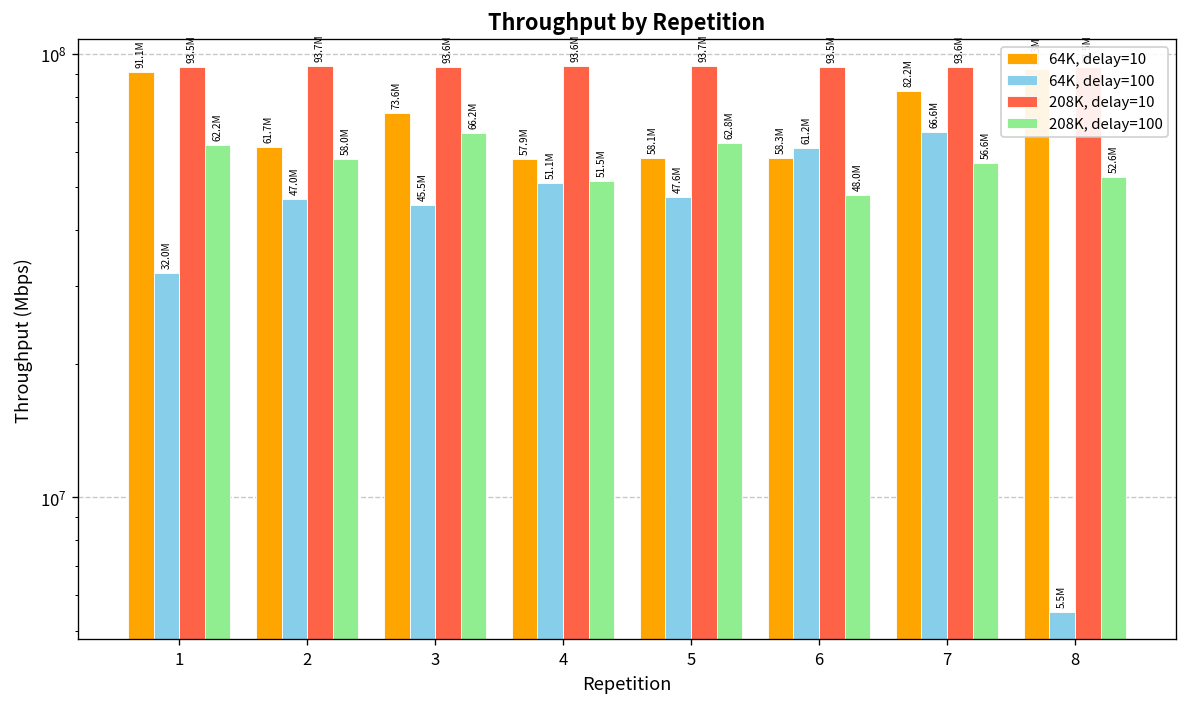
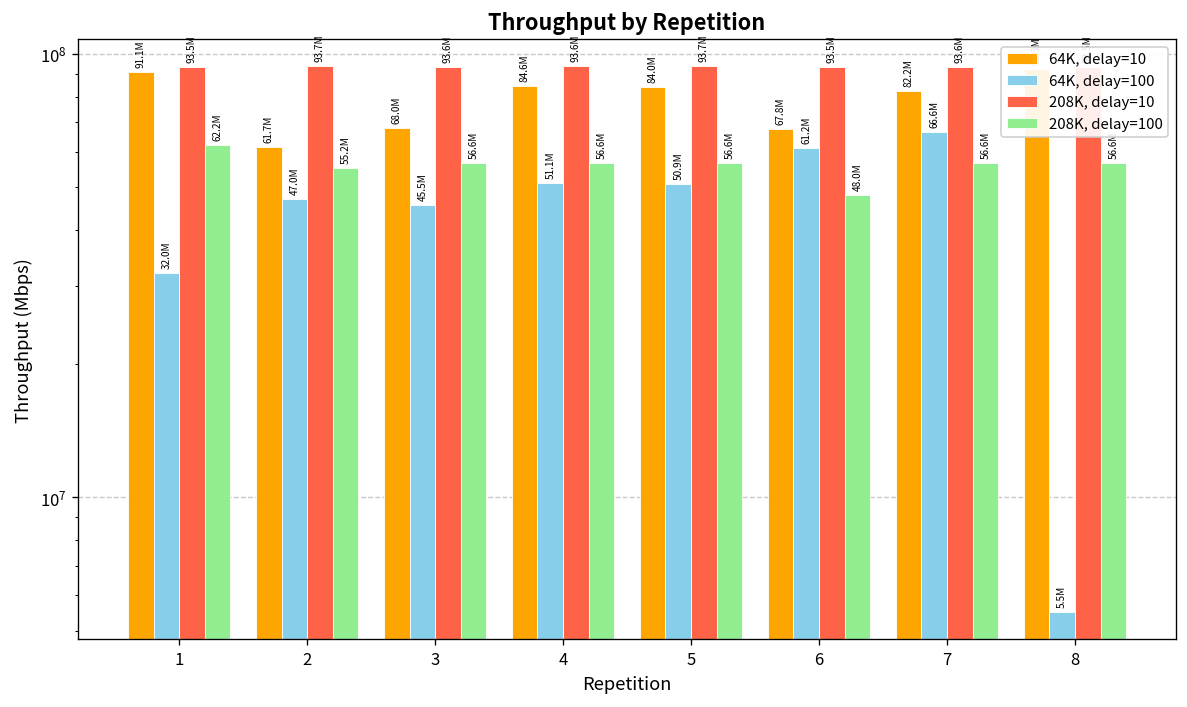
  {
    "64K, delay=10": {
      "1": "91.1M",
      "2": "61.7M",
-     "3": "73.6M",
-     "4": "57.9M",
-     "5": "58.1M",
-     "6": "58.3M",
+     "3": "68.0M",
+     "4": "84.6M",
+     "5": "84.0M",
+     "6": "67.8M",
      "7": "82.2M"
    },
    "64K, delay=100": {
      "1": "32.0M",
      "2": "47.0M",
      "3": "45.5M",
      "4": "51.1M",
-     "5": "47.6M",
+     "5": "50.9M",
      "6": "61.2M",
      "7": "66.6M",
      "8": "5.5M"
    },
    "208K, delay=10": {
      "1": "93.5M",
      "2": "93.7M",
      "3": "93.6M",
      "4": "93.6M",
      "5": "93.7M",
      "6": "93.5M",
      "7": "93.6M"
    },
    "208K, delay=100": {
      "1": "62.2M",
-     "2": "58.0M",
-     "3": "66.2M",
-     "4": "51.5M",
-     "5": "62.8M",
+     "2": "55.2M",
+     "3": "56.6M",
+     "4": "56.6M",
+     "5": "56.6M",
      "6": "48.0M",
      "7": "56.6M",
-     "8": "53000000"
+     "8": "57000000"
    }
  }
